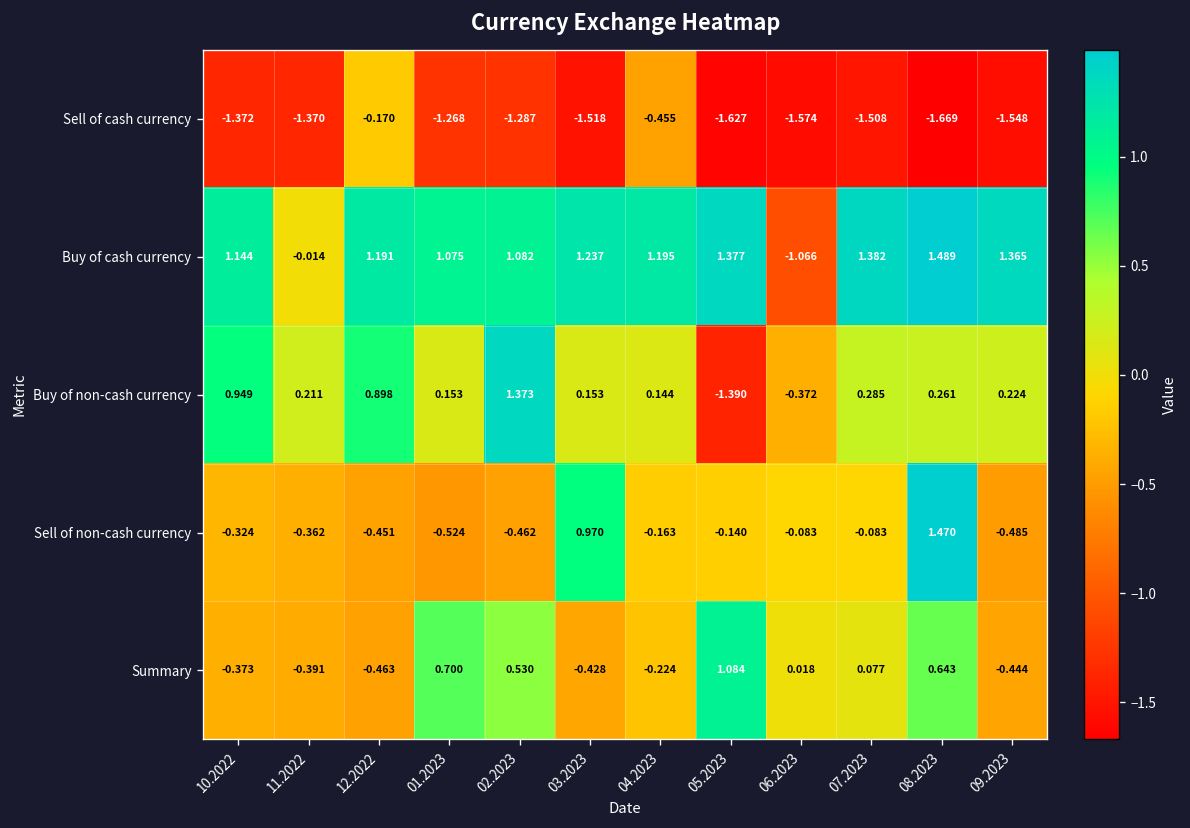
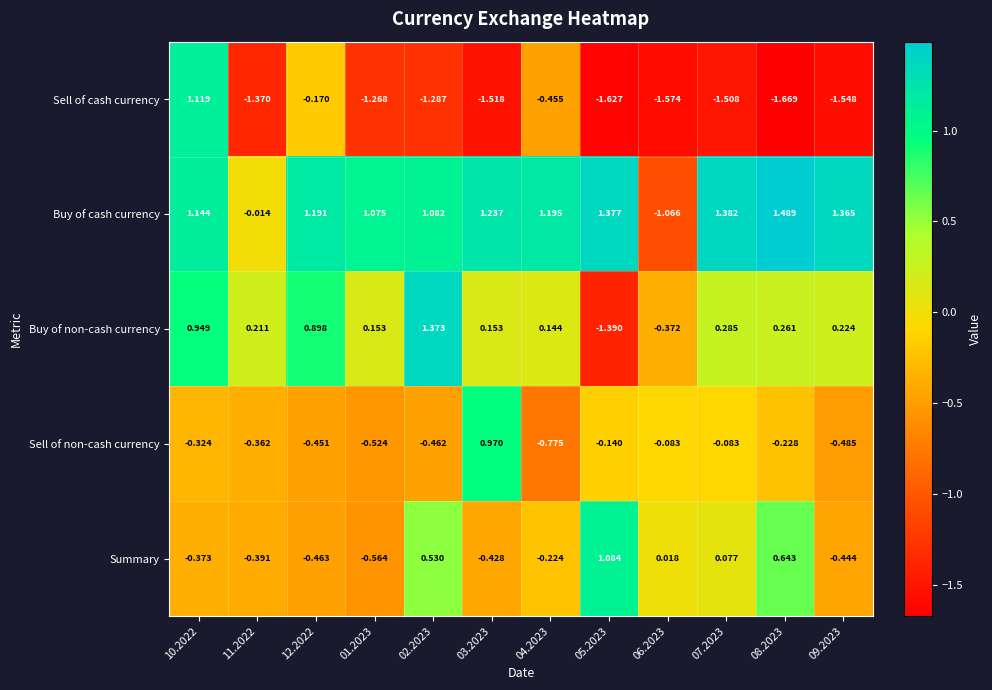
  {
    "Sell of cash currency": {
-     "10.2022": -1.372,
+     "10.2022": 1.119,
      "11.2022": -1.370,
      "12.2022": -0.170,
      "01.2023": -1.268,
      "02.2023": -1.287,
      "03.2023": -1.518,
      "04.2023": -0.455,
      "05.2023": -1.627,
      "06.2023": -1.574,
      "07.2023": -1.508,
      "08.2023": -1.669,
      "09.2023": -1.548
    },
    "Buy of cash currency": {
      "10.2022": 1.144,
      "11.2022": -0.014,
      "12.2022": 1.191,
      "01.2023": 1.075,
      "02.2023": 1.082,
      "03.2023": 1.237,
      "04.2023": 1.195,
      "05.2023": 1.377,
      "06.2023": -1.066,
      "07.2023": 1.382,
      "08.2023": 1.489,
      "09.2023": 1.365
    },
    "Buy of non-cash currency": {
      "10.2022": 0.949,
      "11.2022": 0.211,
      "12.2022": 0.898,
      "01.2023": 0.153,
      "02.2023": 1.373,
      "03.2023": 0.153,
      "04.2023": 0.144,
      "05.2023": -1.390,
      "06.2023": -0.372,
      "07.2023": 0.285,
      "08.2023": 0.261,
      "09.2023": 0.224
    },
    "Sell of non-cash currency": {
      "10.2022": -0.324,
      "11.2022": -0.362,
      "12.2022": -0.451,
      "01.2023": -0.524,
      "02.2023": -0.462,
      "03.2023": 0.970,
-     "04.2023": -0.163,
+     "04.2023": -0.775,
      "05.2023": -0.140,
      "06.2023": -0.083,
      "07.2023": -0.083,
-     "08.2023": 1.470,
+     "08.2023": -0.228,
      "09.2023": -0.485
    },
    "Summary": {
      "10.2022": -0.373,
      "11.2022": -0.391,
      "12.2022": -0.463,
-     "01.2023": 0.700,
+     "01.2023": -0.564,
      "02.2023": 0.530,
      "03.2023": -0.428,
      "04.2023": -0.224,
      "05.2023": 1.084,
      "06.2023": 0.018,
      "07.2023": 0.077,
      "08.2023": 0.643,
      "09.2023": -0.444
    }
  }
